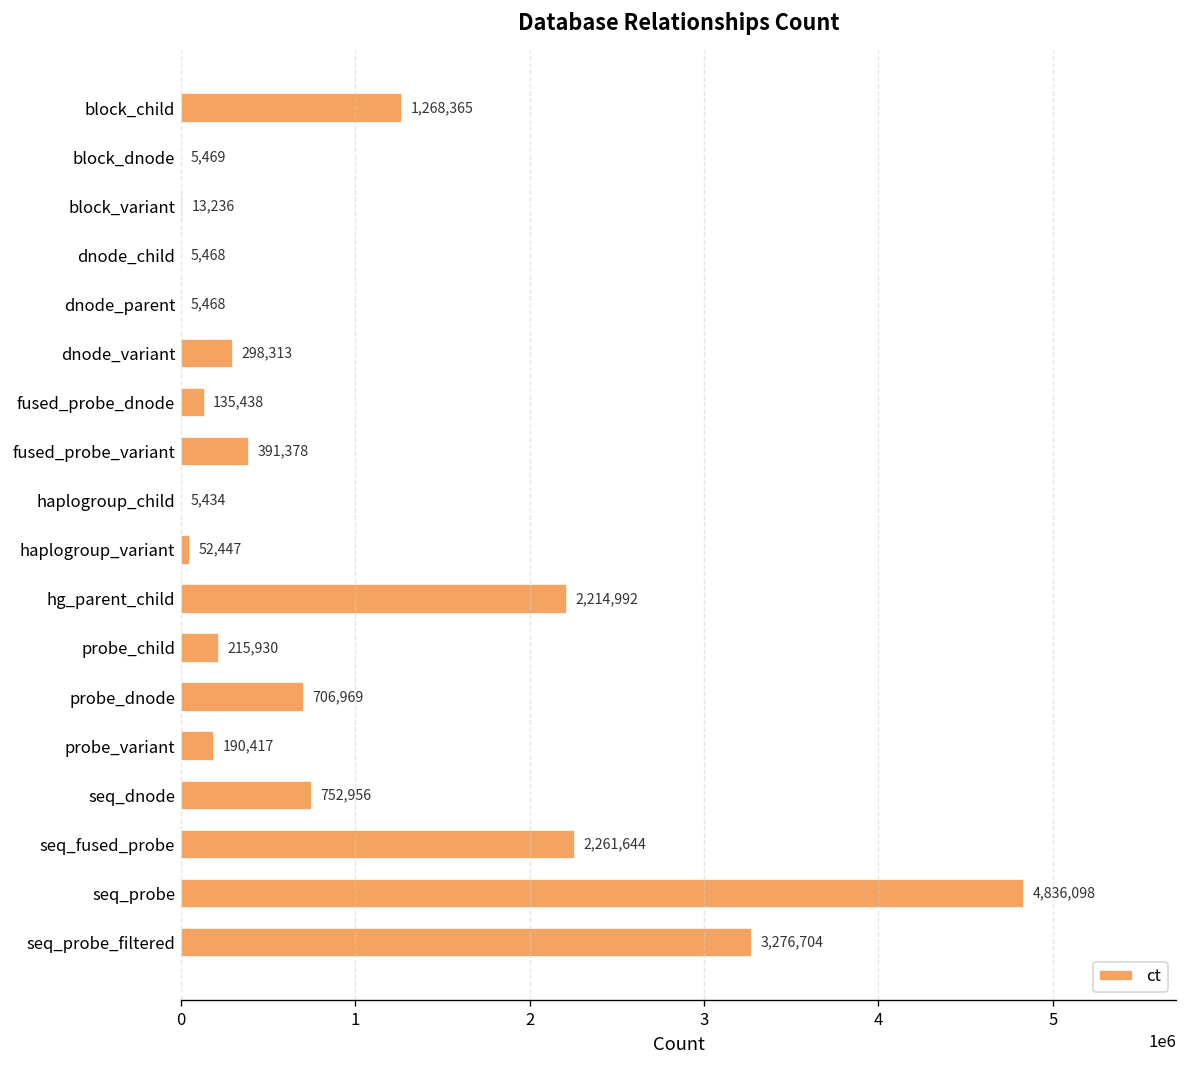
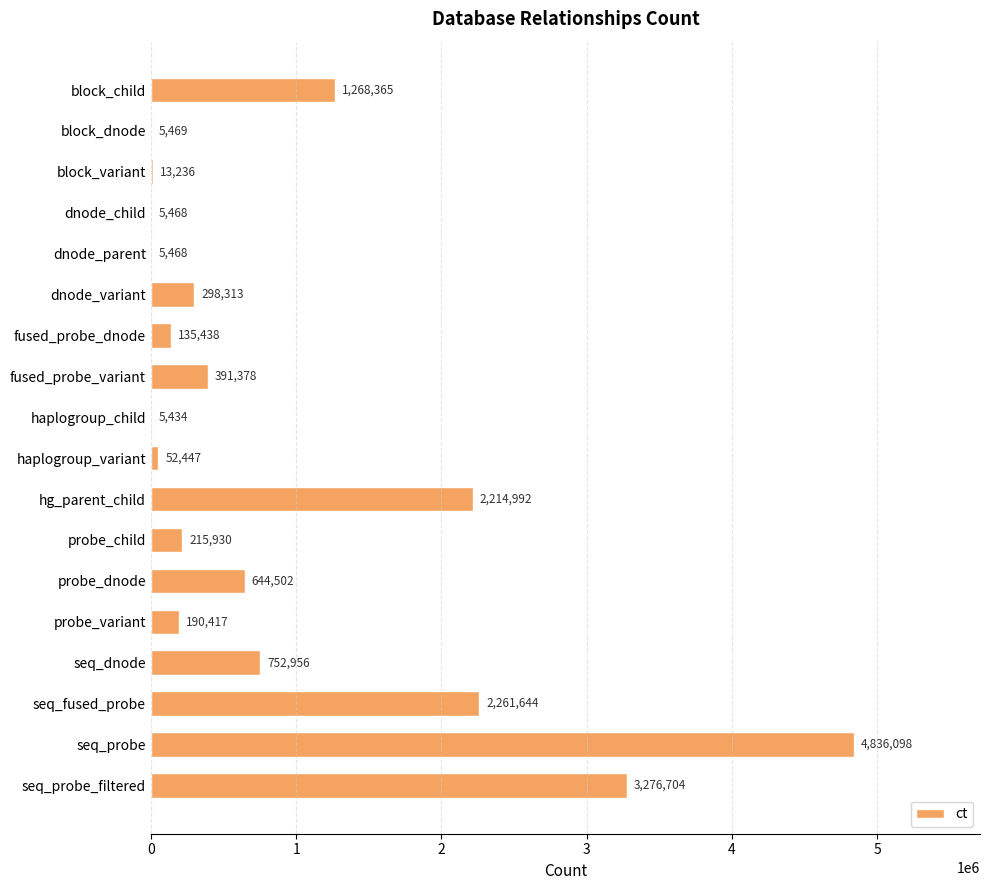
  {
    "block_child": "1,268,365",
    "block_dnode": "5,469",
    "block_variant": "13,236",
    "dnode_child": "5,468",
    "dnode_parent": "5,468",
    "dnode_variant": "298,313",
    "fused_probe_dnode": "135,438",
    "fused_probe_variant": "391,378",
    "haplogroup_child": "5,434",
    "haplogroup_variant": "52,447",
    "hg_parent_child": "2,214,992",
    "probe_child": "215,930",
-   "probe_dnode": "706,969",
+   "probe_dnode": "644,502",
    "probe_variant": "190,417",
    "seq_dnode": "752,956",
    "seq_fused_probe": "2,261,644",
    "seq_probe": "4,836,098",
    "seq_probe_filtered": "3,276,704"
  }
